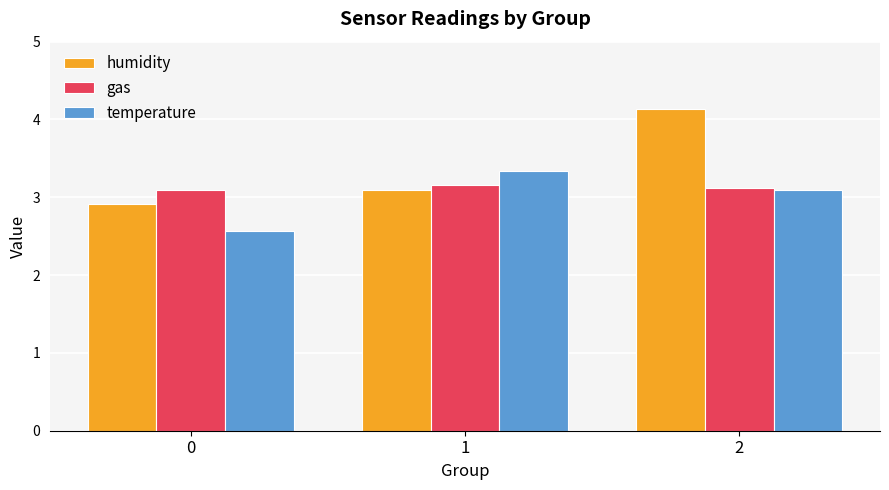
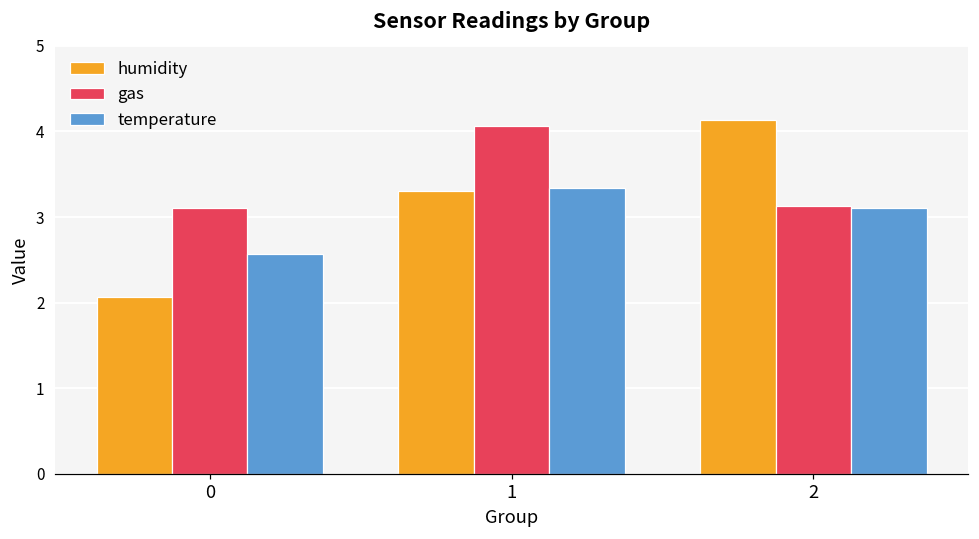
  {
    "humidity": {
-     "0": 2.9,
-     "1": 3.1,
+     "0": 2.1,
+     "1": 3.3,
      "2": 4.1
    },
    "gas": {
      "0": 3.1,
-     "1": 3.2,
+     "1": 4.1,
      "2": 3.1
    },
    "temperature": {
      "0": 2.6,
      "1": 3.3,
      "2": 3.1
    }
  }
